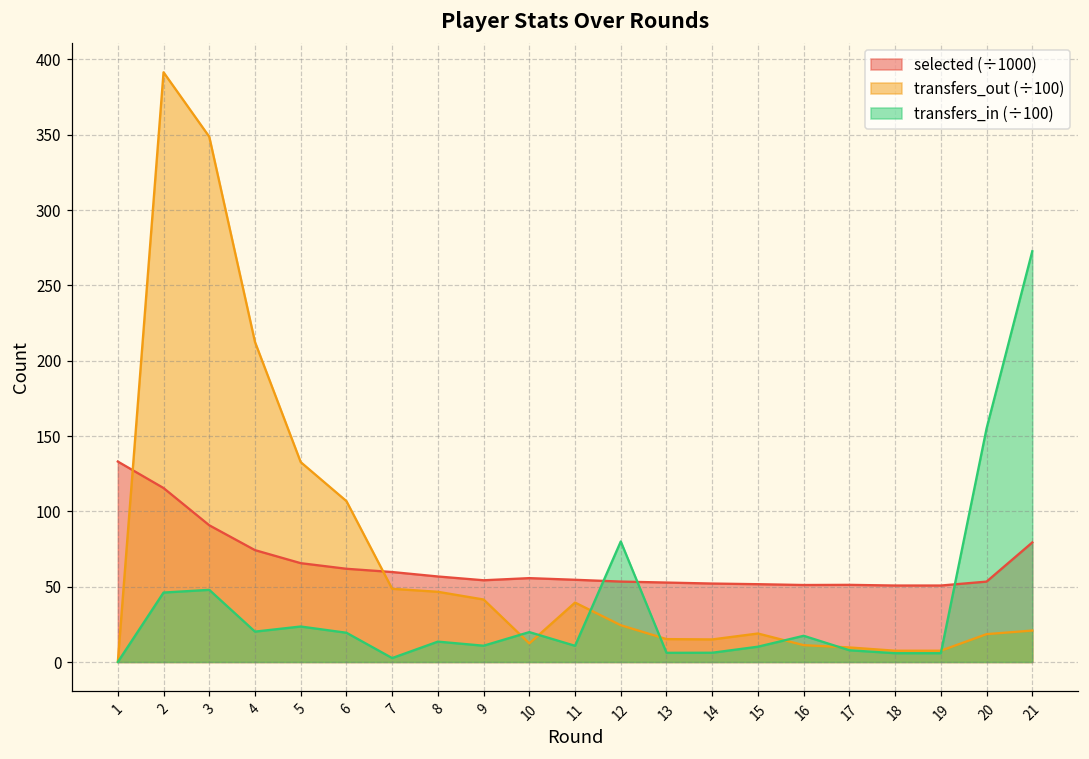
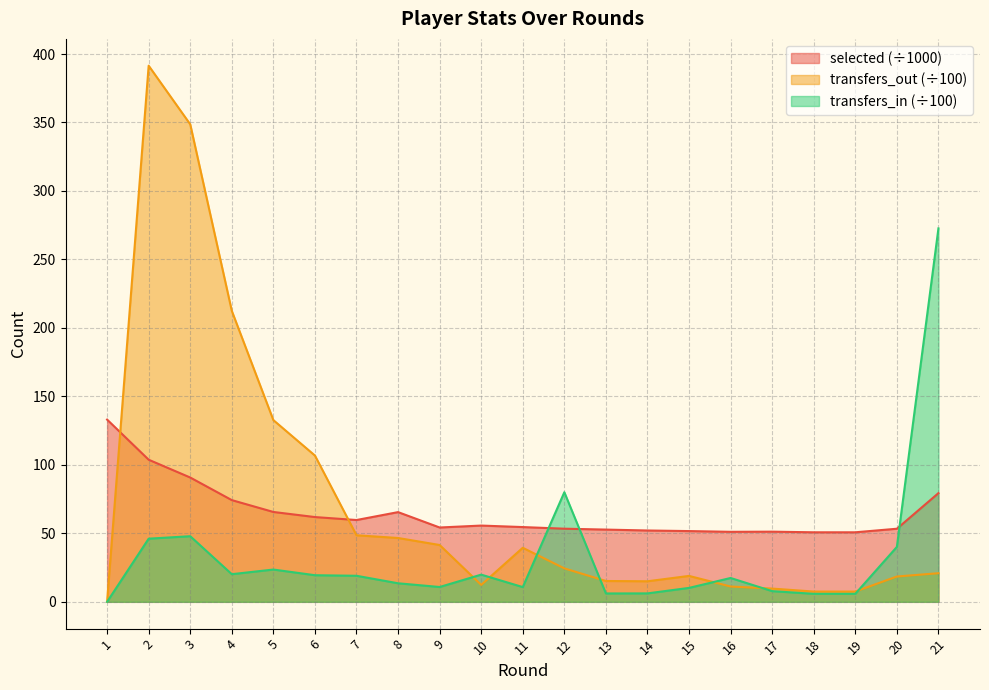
  {
    "selected (÷1000)": {
      "1": 133,
-     "2": 115,
+     "2": 104,
      "3": 91,
      "4": 74,
      "5": 66,
      "6": 62,
      "7": 60,
-     "8": 57,
+     "8": 65,
      "9": 54,
      "10": 56,
      "11": 55,
      "12": 53,
      "13": 53,
      "14": 52,
      "15": 52,
      "16": 51,
      "17": 51,
      "18": 51,
      "19": 51,
      "20": 53,
      "21": 79
    },
    "transfers_out (÷100)": {
      "2": 391,
      "3": 349,
      "4": 212,
      "5": 133,
      "6": 107,
      "7": 49,
      "8": 47,
      "9": 41,
      "10": 12,
      "11": 39,
      "12": 24,
      "13": 15,
      "14": 15,
      "15": 19,
      "16": 11,
      "20": 18,
      "21": 21
    },
    "transfers_in (÷100)": {
      "2": 46,
      "3": 48,
      "4": 20,
      "5": 24,
      "6": 19,
-     "7": 3,
+     "7": 19,
      "8": 14,
      "9": 11,
      "10": 20,
      "11": 11,
      "12": 80,
      "13": 6,
      "14": 6,
      "15": 10,
      "16": 17,
-     "20": 155,
+     "20": 40,
      "21": 273
    }
  }
